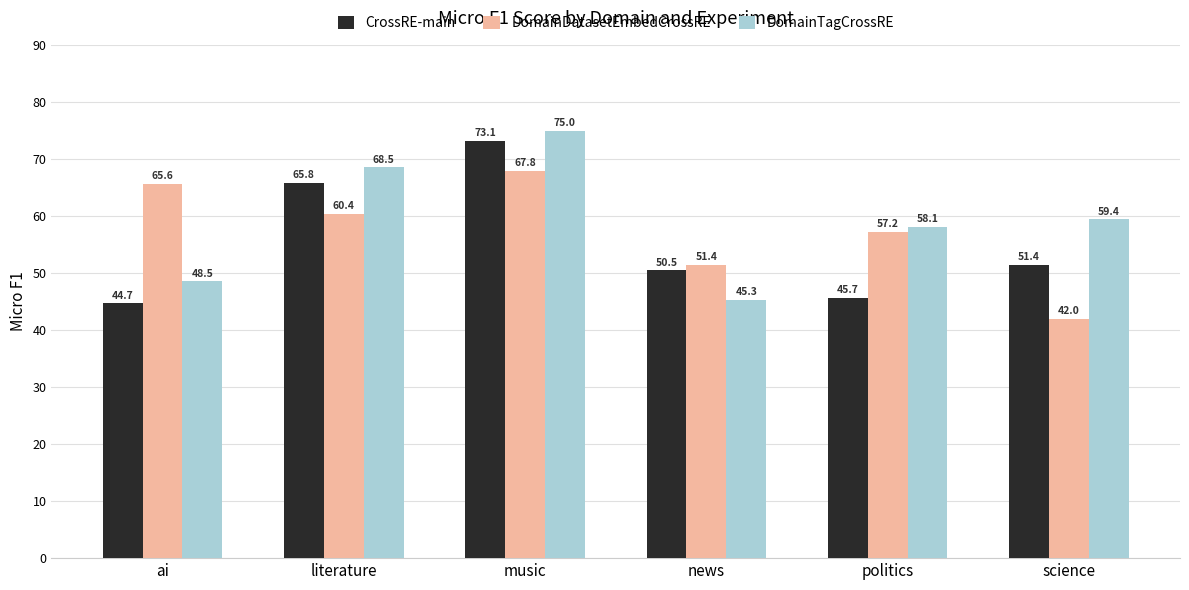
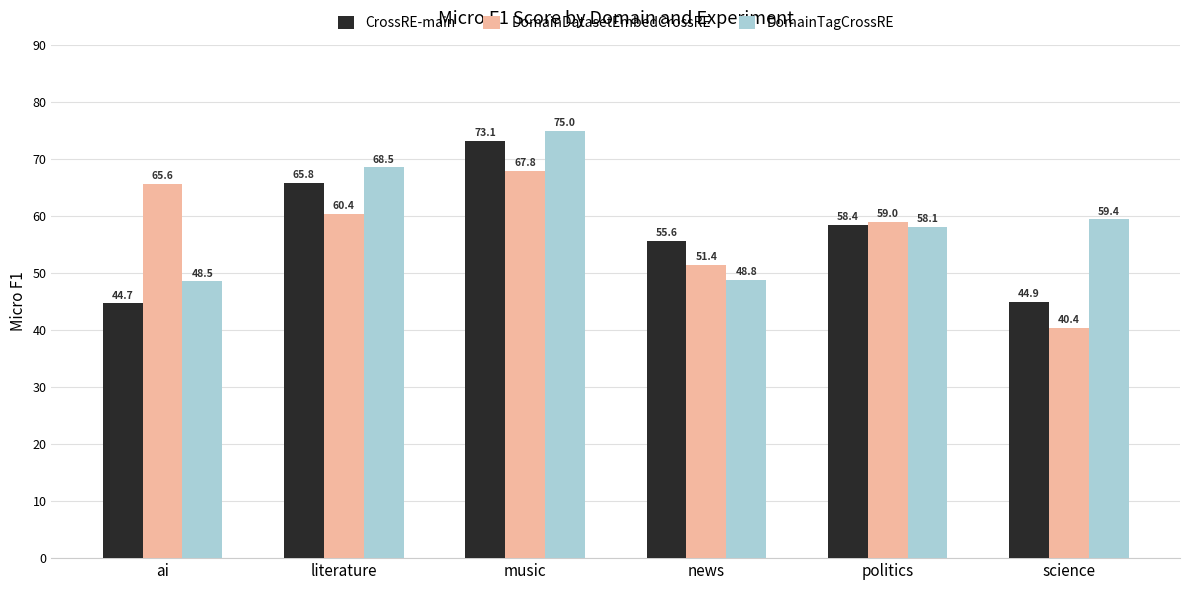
  {
    "CrossRE-main": {
      "ai": 44.7,
      "literature": 65.8,
      "music": 73.1,
-     "news": 50.5,
-     "politics": 45.7,
-     "science": 51.4
+     "news": 55.6,
+     "politics": 58.4,
+     "science": 44.9
    },
    "DomainDatasetEmbedCrossRE": {
      "ai": 65.6,
      "literature": 60.4,
      "music": 67.8,
      "news": 51.4,
-     "politics": 57.2,
-     "science": 42.0
+     "politics": 59.0,
+     "science": 40.4
    },
    "DomainTagCrossRE": {
      "ai": 48.5,
      "literature": 68.5,
      "music": 75.0,
-     "news": 45.3,
+     "news": 48.8,
      "politics": 58.1,
      "science": 59.4
    }
  }
